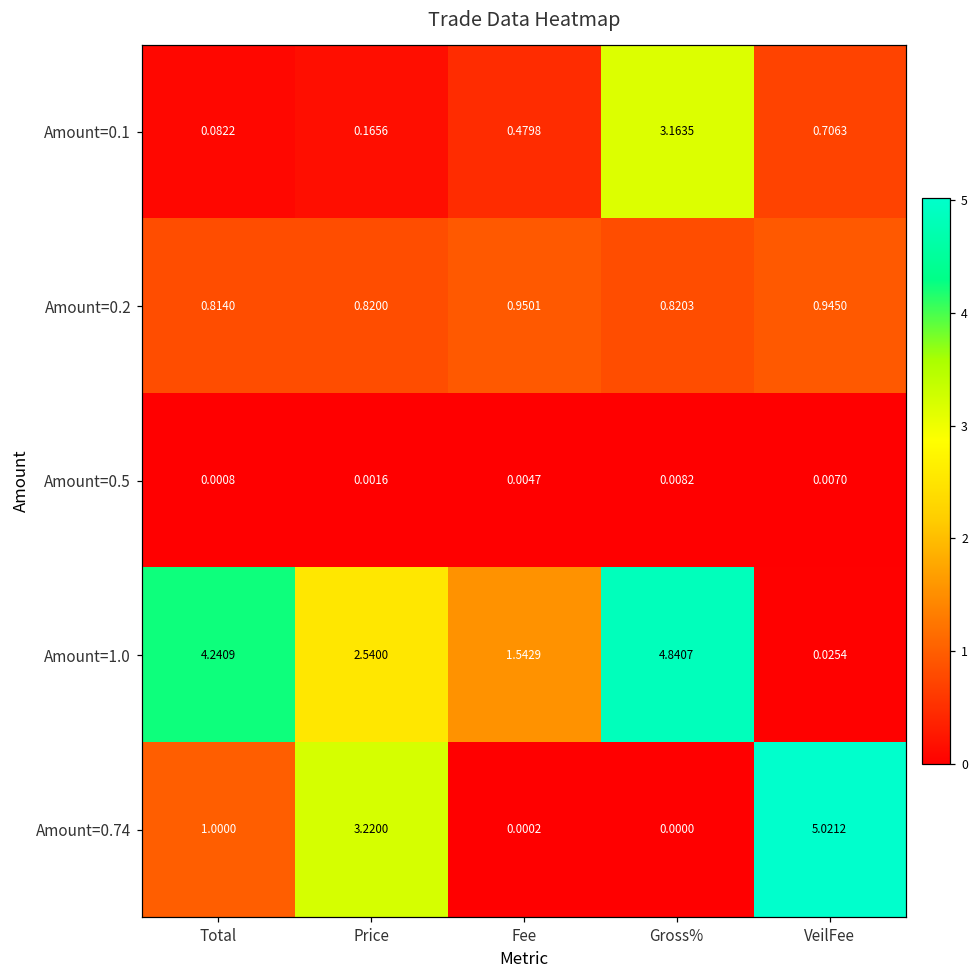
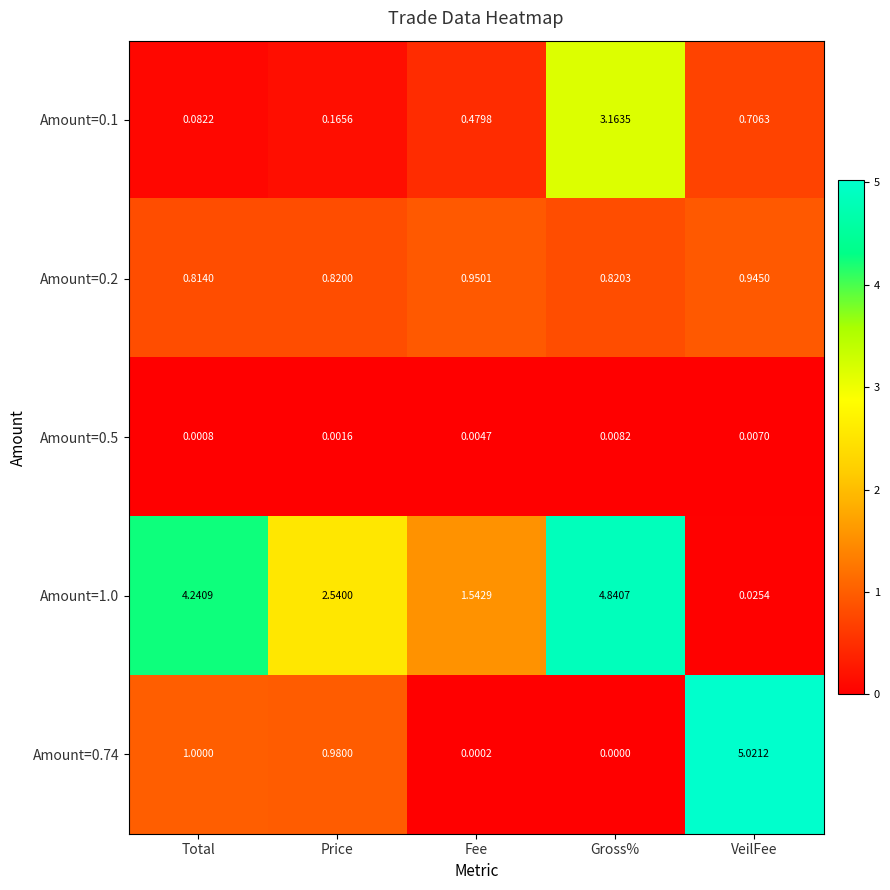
  {
    "Amount=0.1": {
      "Total": 0.0822,
      "Price": 0.1656,
      "Fee": 0.4798,
      "Gross%": 3.1635,
      "VeilFee": 0.7063
    },
    "Amount=0.2": {
      "Total": 0.8140,
      "Price": 0.8200,
      "Fee": 0.9501,
      "Gross%": 0.8203,
      "VeilFee": 0.9450
    },
    "Amount=0.5": {
      "Total": 0.0008,
      "Price": 0.0016,
      "Fee": 0.0047,
      "Gross%": 0.0082,
      "VeilFee": 0.0070
    },
    "Amount=1.0": {
      "Total": 4.2409,
      "Price": 2.5400,
      "Fee": 1.5429,
      "Gross%": 4.8407,
      "VeilFee": 0.0254
    },
    "Amount=0.74": {
      "Total": 1.0000,
-     "Price": 3.2200,
+     "Price": 0.9800,
      "Fee": 0.0002,
      "Gross%": 0.0000,
      "VeilFee": 5.0212
    }
  }
